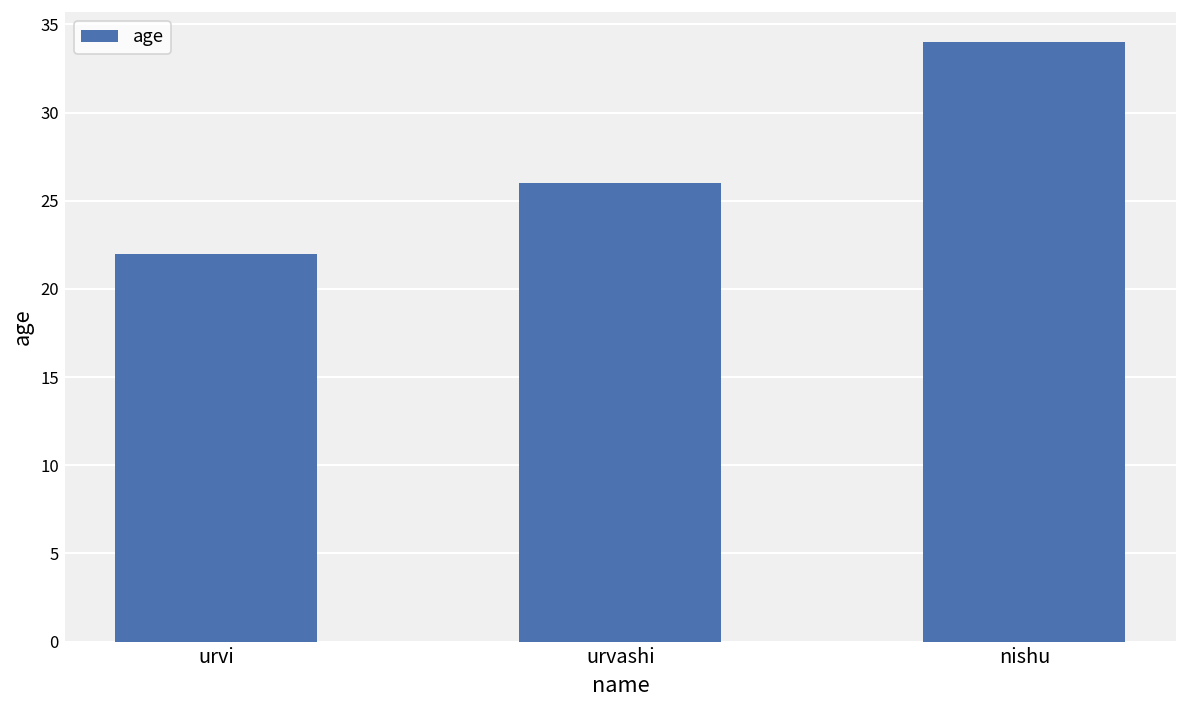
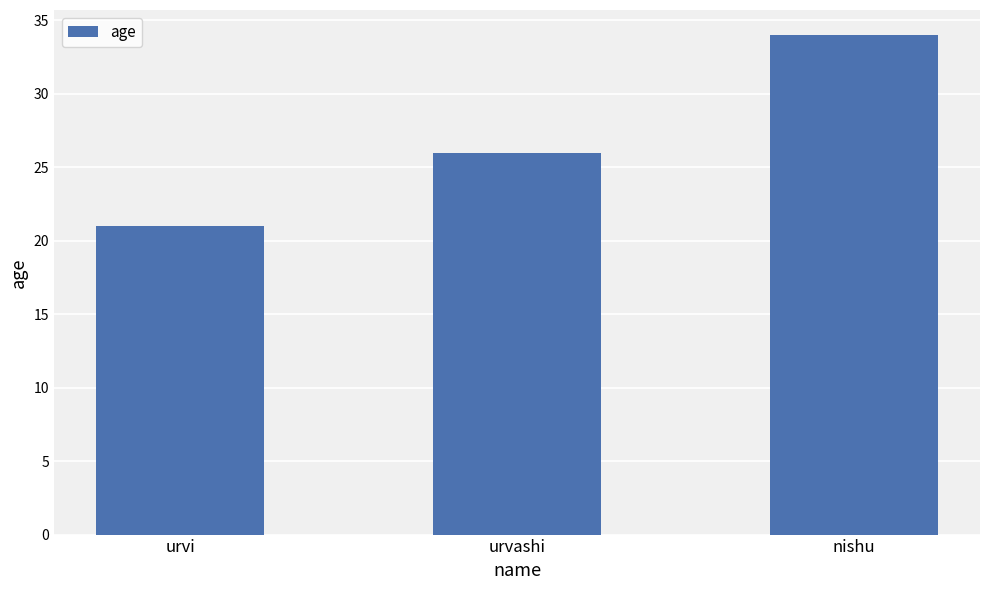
  {
-   "urvi": 22,
+   "urvi": 21,
    "urvashi": 26,
    "nishu": 34
  }
